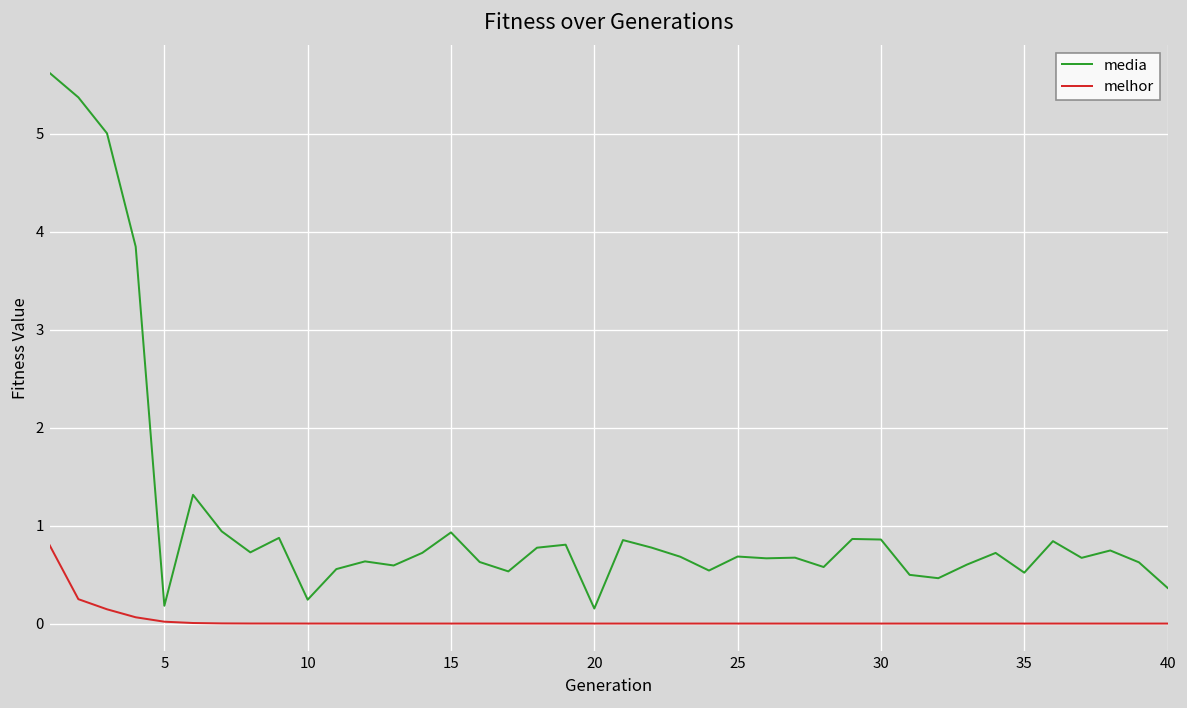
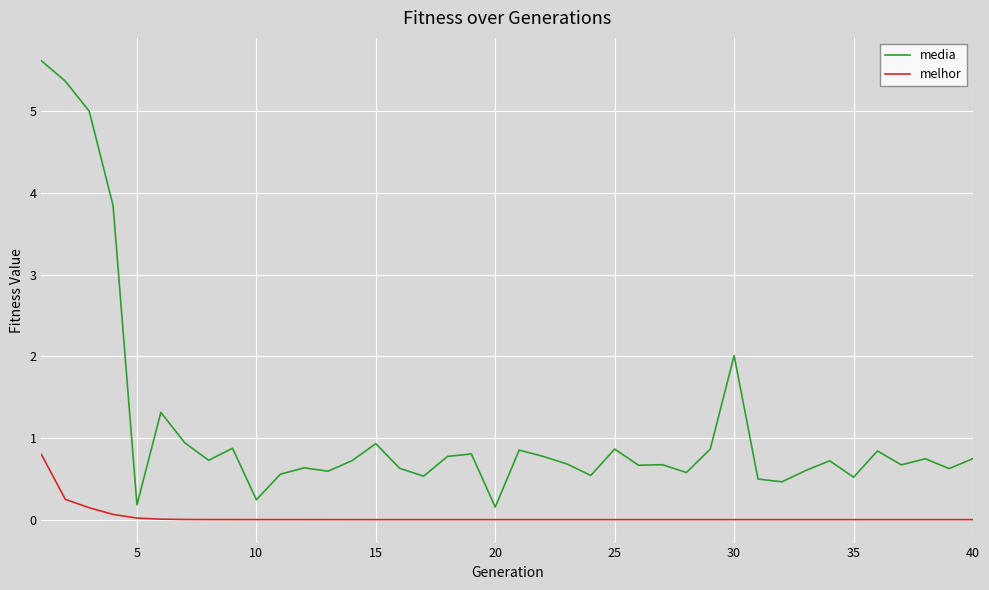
  {
    "media": {
      "5": 0.2,
      "10": 0.2,
      "15": 0.9,
      "20": 0.2,
-     "25": 0.7,
-     "30": 0.9,
+     "25": 0.9,
+     "30": 2.0,
      "35": 0.5,
-     "40": 0.4
+     "40": 0.7
    },
    "melhor": {
      "5": 0.0,
      "10": 0.0,
      "15": 0.0,
      "20": 0.0,
      "25": 0.0,
      "30": 0.0,
      "35": 0.0,
      "40": 0.0
    }
  }
